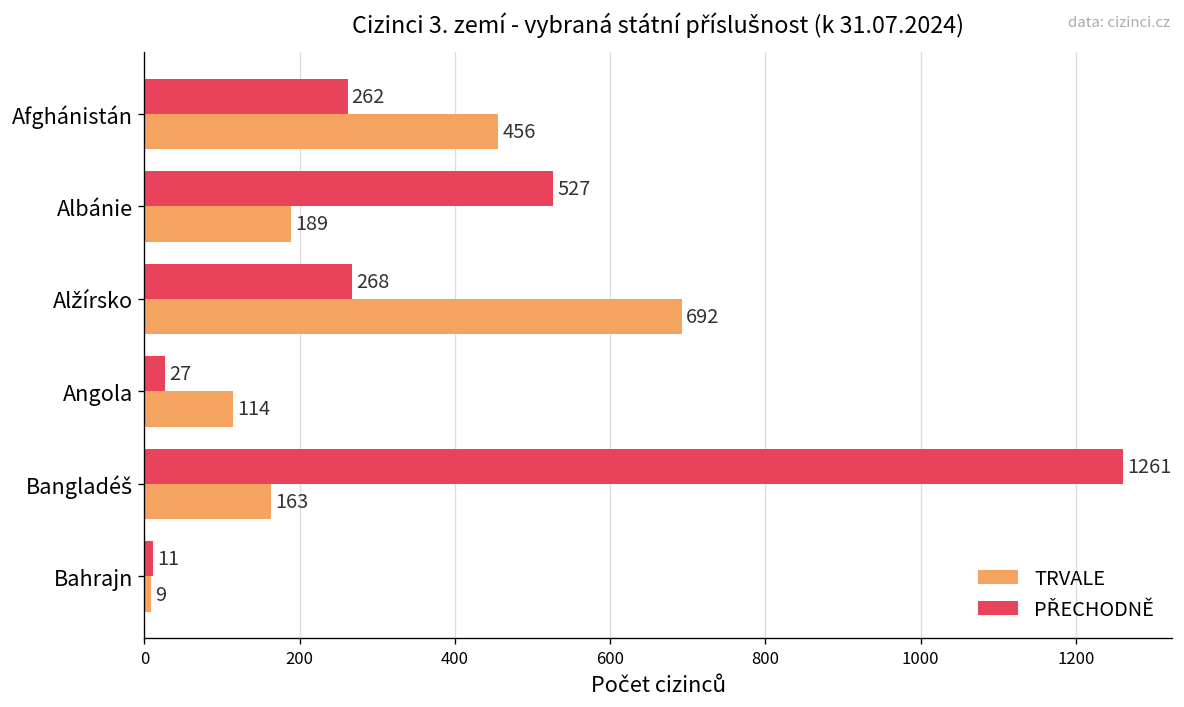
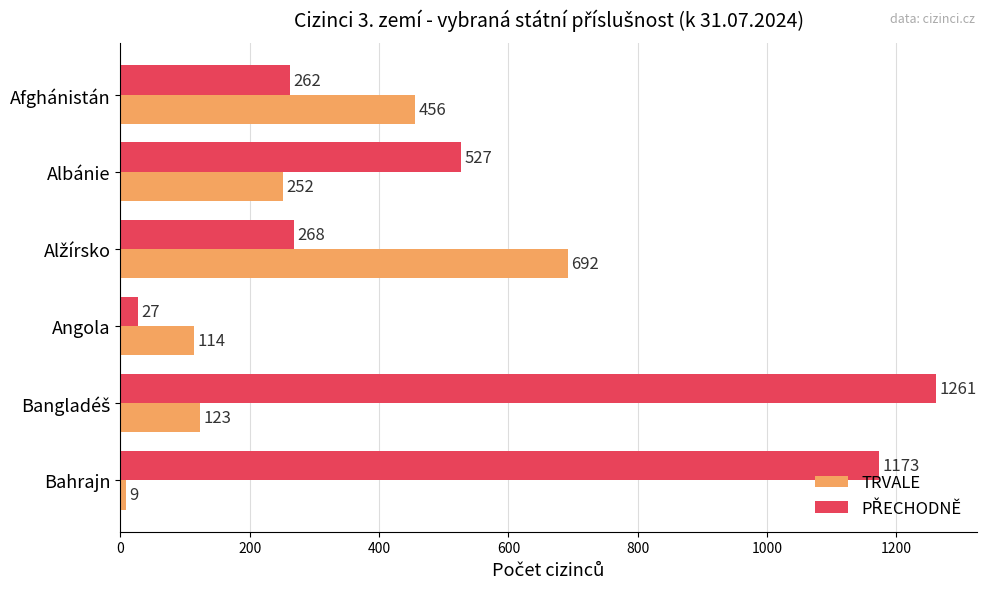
  {
    "TRVALE": {
      "Afghánistán": 456,
-     "Albánie": 189,
+     "Albánie": 252,
      "Alžírsko": 692,
      "Angola": 114,
-     "Bangladéš": 163,
+     "Bangladéš": 123,
      "Bahrajn": 9
    },
    "PŘECHODNĚ": {
      "Afghánistán": 262,
      "Albánie": 527,
      "Alžírsko": 268,
      "Angola": 27,
      "Bangladéš": 1261,
-     "Bahrajn": 11
+     "Bahrajn": 1173
    }
  }
